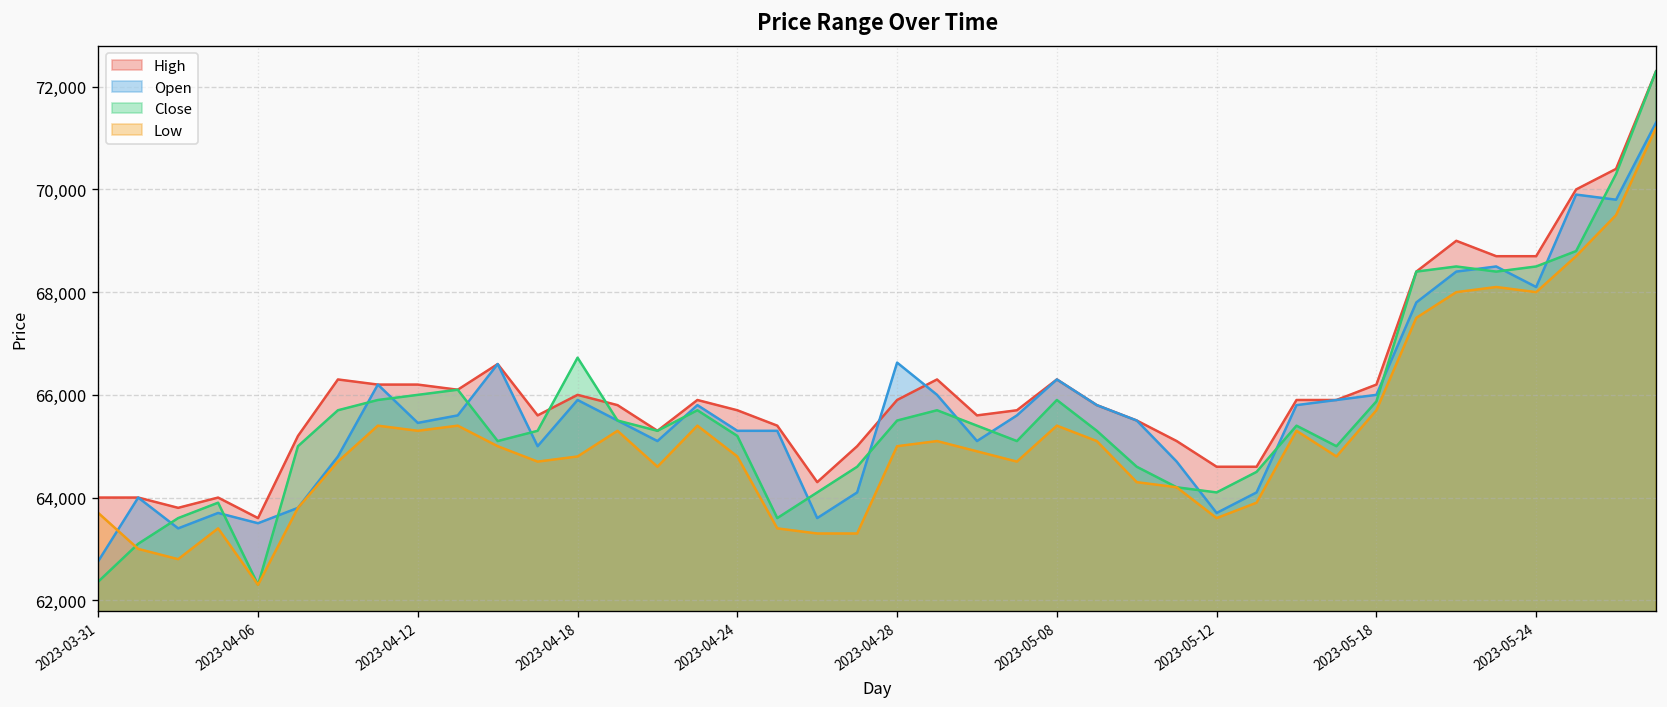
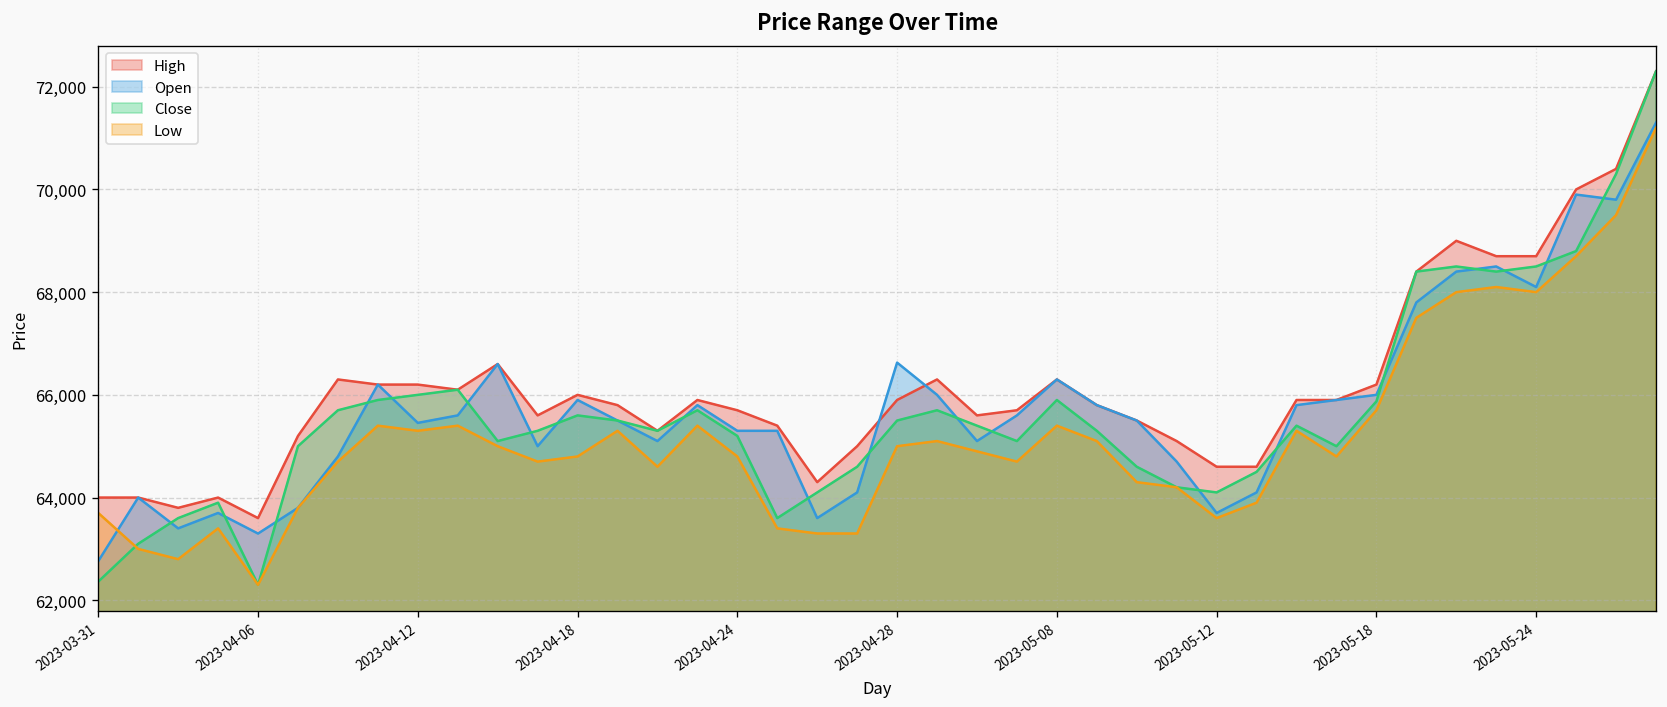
  {
    "Open": {
      "2023-03-31": "62,800",
-     "2023-04-06": "63,500",
+     "2023-04-06": "63,300",
      "2023-04-12": "65,500",
      "2023-04-18": "65,900",
      "2023-04-24": "65,300",
      "2023-04-28": "66,600",
      "2023-05-12": "63,700",
      "2023-05-18": "66,000",
      "2023-05-24": "68,100"
    },
    "Close": {
      "2023-03-31": "62,400",
      "2023-04-12": "66,000",
-     "2023-04-18": "66,700",
+     "2023-04-18": "65,600",
      "2023-04-24": "65,200",
      "2023-04-28": "65,500",
      "2023-05-08": "65,900",
      "2023-05-12": "64,100",
      "2023-05-18": "65,900",
      "2023-05-24": "68,500"
    }
  }
